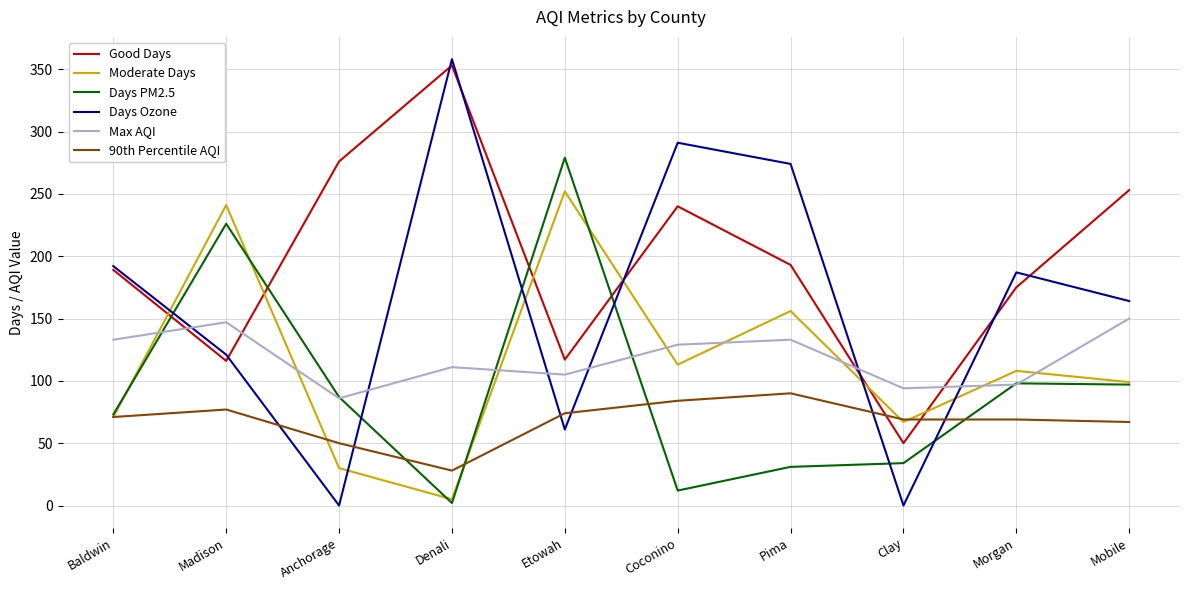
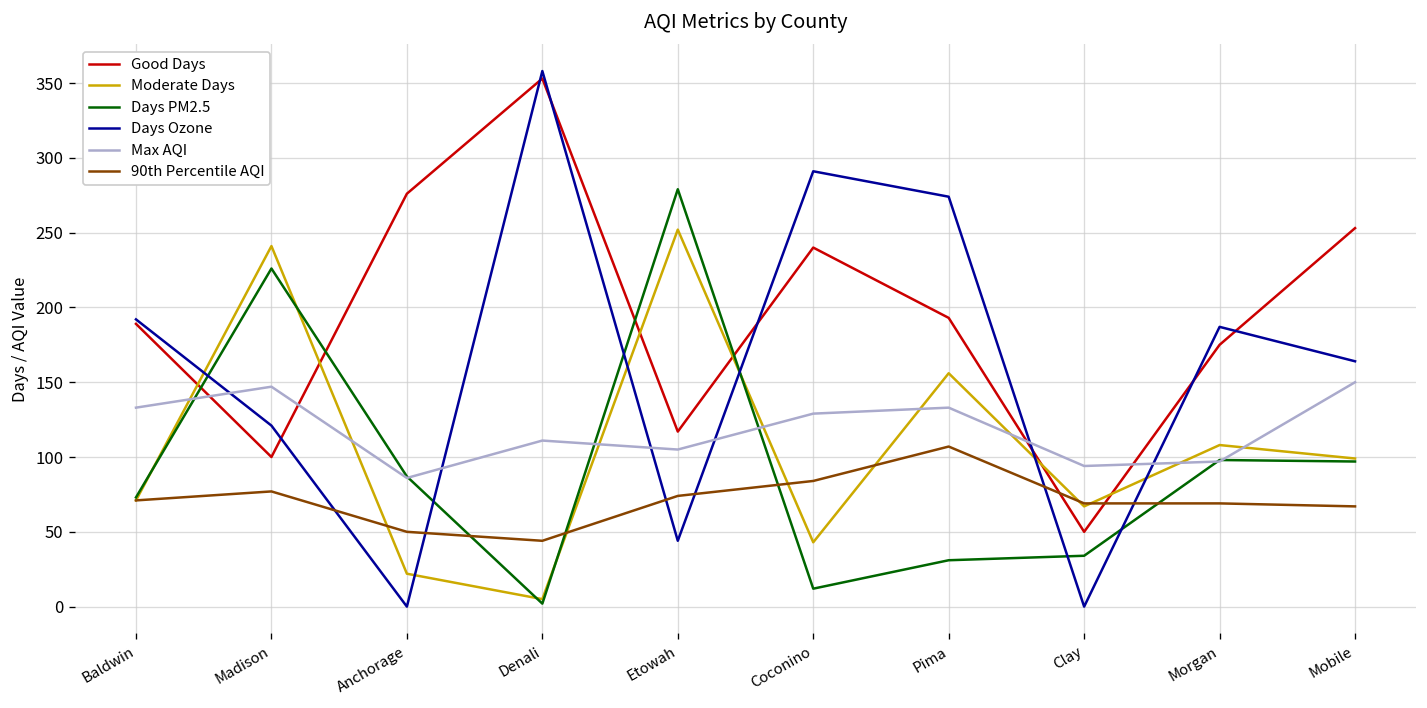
  {
    "Good Days": {
      "Baldwin": 189,
-     "Madison": 116,
+     "Madison": 100,
      "Anchorage": 276,
      "Denali": 353,
      "Etowah": 117,
      "Coconino": 240,
      "Pima": 193,
      "Clay": 50,
      "Morgan": 175,
      "Mobile": 253
    },
    "Moderate Days": {
      "Madison": 241,
-     "Anchorage": 30,
+     "Anchorage": 22,
      "Denali": 5,
      "Etowah": 252,
-     "Coconino": 113,
+     "Coconino": 43,
      "Pima": 156,
      "Morgan": 108
    },
    "Days PM2.5": {
      "Madison": 226,
      "Denali": 2,
      "Etowah": 279,
      "Coconino": 12,
      "Pima": 31,
      "Clay": 34
    },
    "Days Ozone": {
      "Baldwin": 192,
      "Madison": 121,
      "Anchorage": 0,
      "Denali": 358,
-     "Etowah": 61,
+     "Etowah": 44,
      "Coconino": 291,
      "Pima": 274,
      "Clay": 0,
      "Morgan": 187,
      "Mobile": 164
    },
    "Max AQI": {
      "Baldwin": 133,
      "Madison": 147,
      "Denali": 111,
      "Etowah": 105,
      "Coconino": 129,
      "Pima": 133,
      "Clay": 94,
      "Mobile": 150
    },
    "90th Percentile AQI": {
      "Madison": 77,
      "Anchorage": 50,
-     "Denali": 28,
+     "Denali": 44,
      "Etowah": 74,
      "Coconino": 84,
-     "Pima": 90,
+     "Pima": 107,
      "Morgan": 69,
      "Mobile": 67
    }
  }
